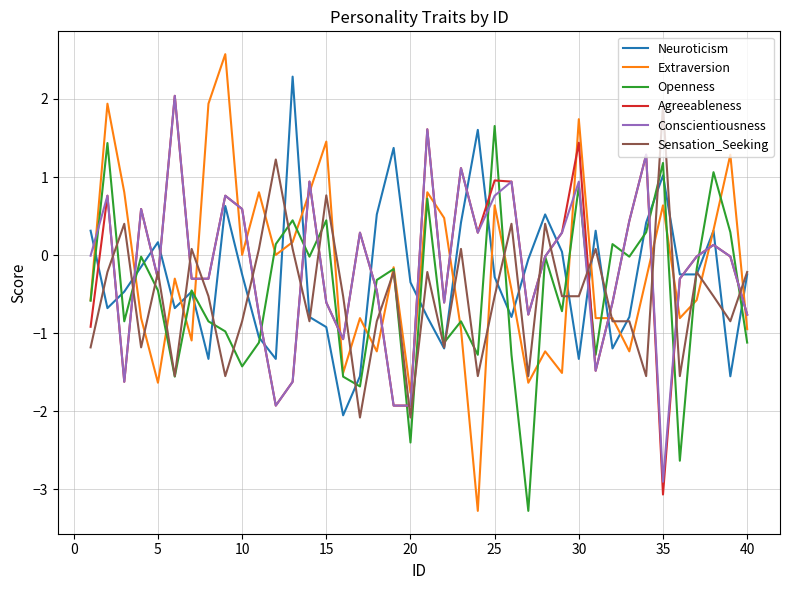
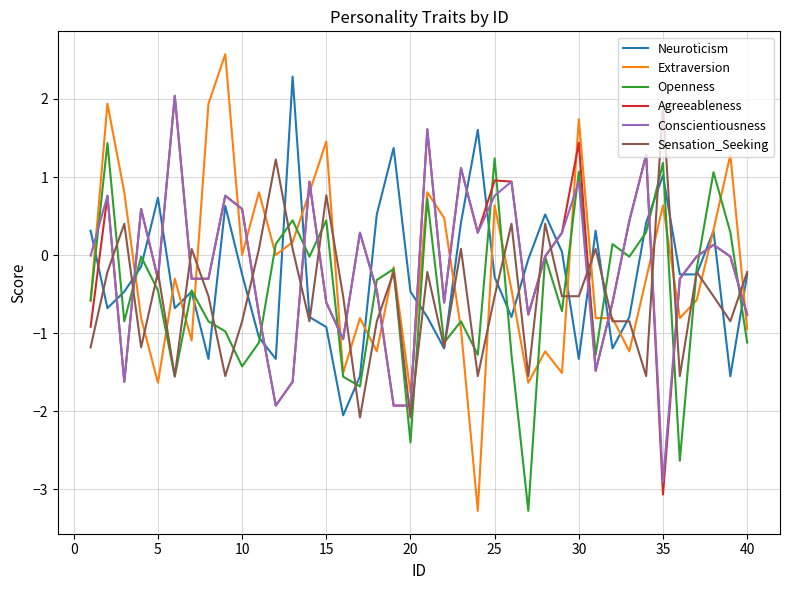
  {
    "Neuroticism": {
-     "5": 0.2,
+     "5": 0.7,
      "10": -0.2,
      "15": -0.9,
-     "20": -0.3,
+     "20": -0.5,
      "25": -0.3,
      "30": -1.3,
      "35": 1.0
    },
    "Extraversion": {
      "5": -1.6,
      "10": 0.0,
      "15": 1.5,
      "20": -1.8,
      "25": 0.6,
      "30": 1.7,
      "35": 0.6,
      "40": -0.9
    },
    "Openness": {
      "5": -0.5,
      "10": -1.4,
      "15": 0.4,
      "20": -2.4,
-     "25": 1.7,
-     "30": 0.9,
+     "25": 1.2,
+     "30": 1.1,
      "35": 1.2,
      "40": -1.1
    },
    "Agreeableness": {
      "25": 1.0,
      "30": 1.4,
      "35": -3.1
    },
    "Conscientiousness": {
      "25": 0.8,
      "30": 0.9,
      "35": -2.9
    },
    "Sensation_Seeking": {
      "5": -0.2,
      "10": -0.8,
      "15": 0.8,
      "20": -2.1,
      "25": -0.5,
      "30": -0.5
    }
  }
